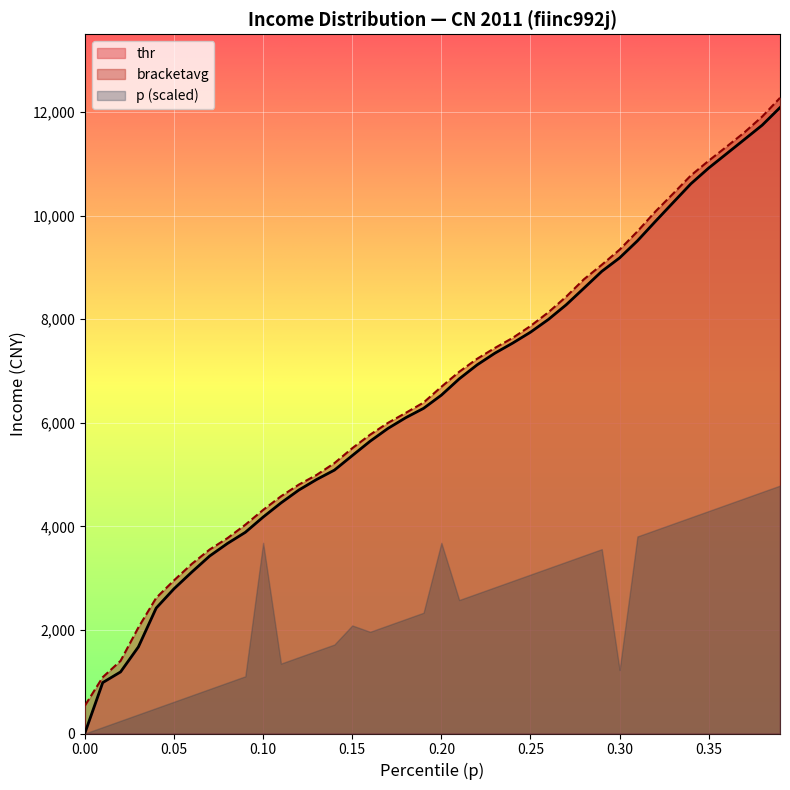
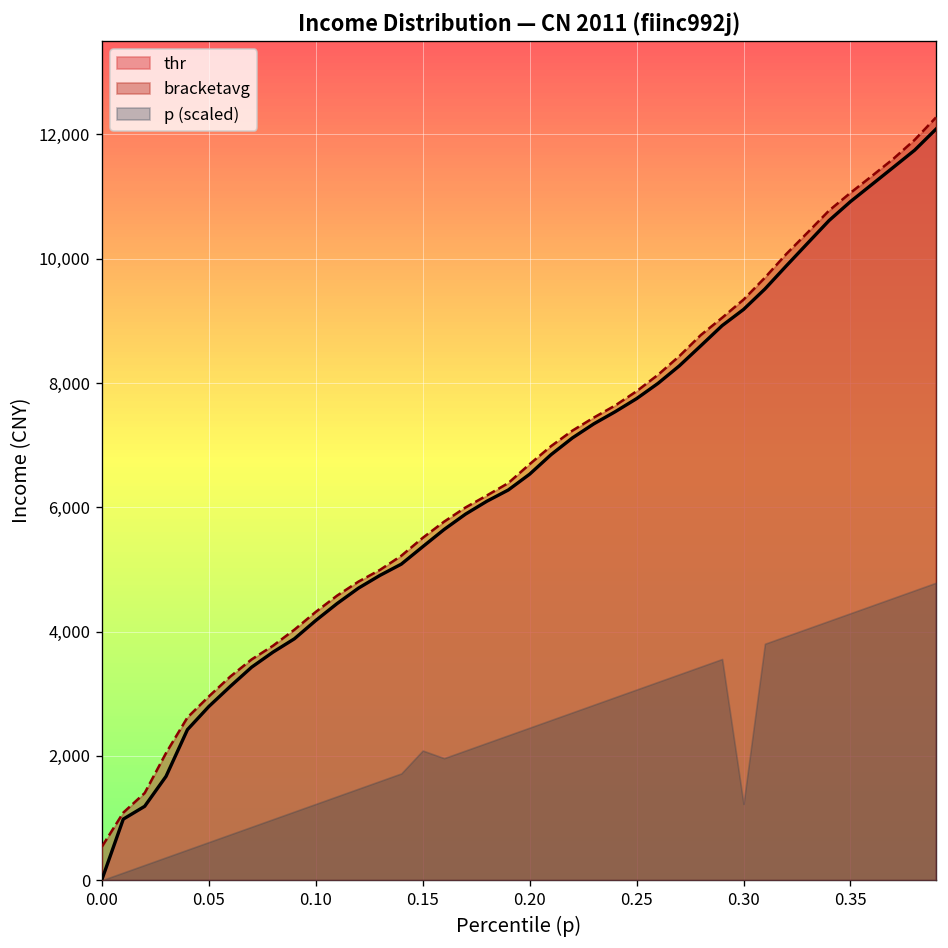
  {
    "p (scaled)": {
      "0.05": "600",
-     "0.10": "3,700",
+     "0.10": "1,200",
      "0.15": "2,100",
-     "0.20": "3,700",
+     "0.20": "2,500",
      "0.25": "3,100",
      "0.30": "1,200",
      "0.35": "4,300"
    }
  }
